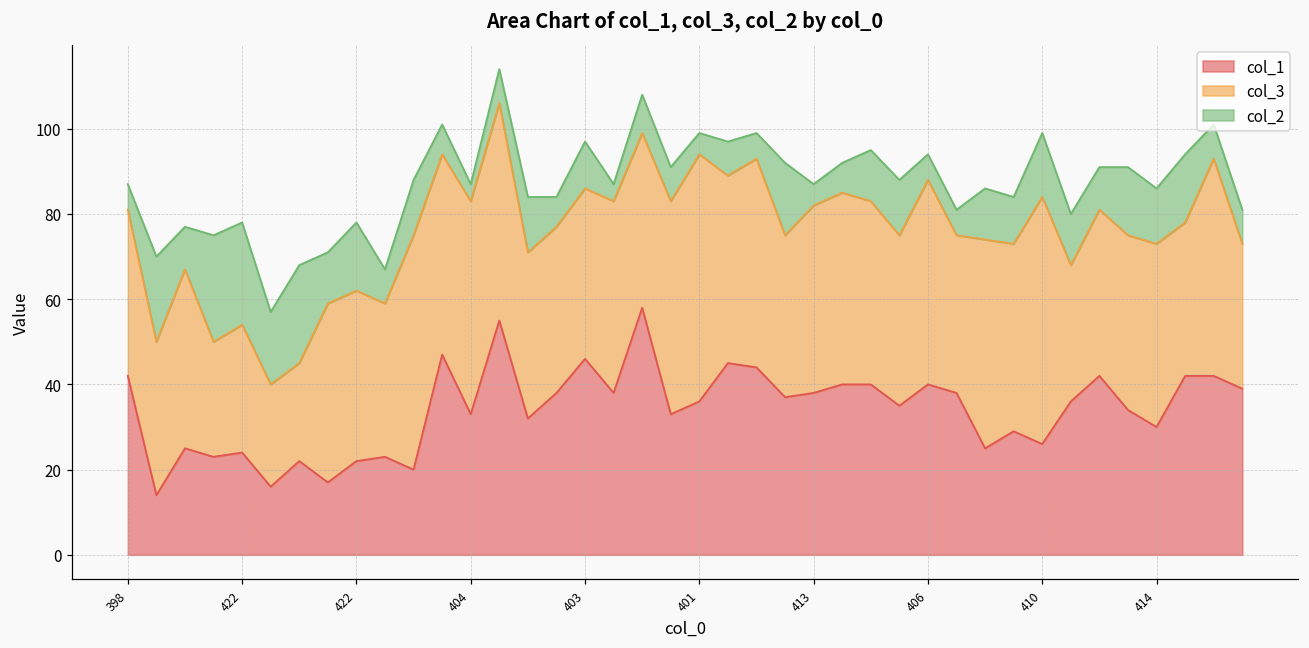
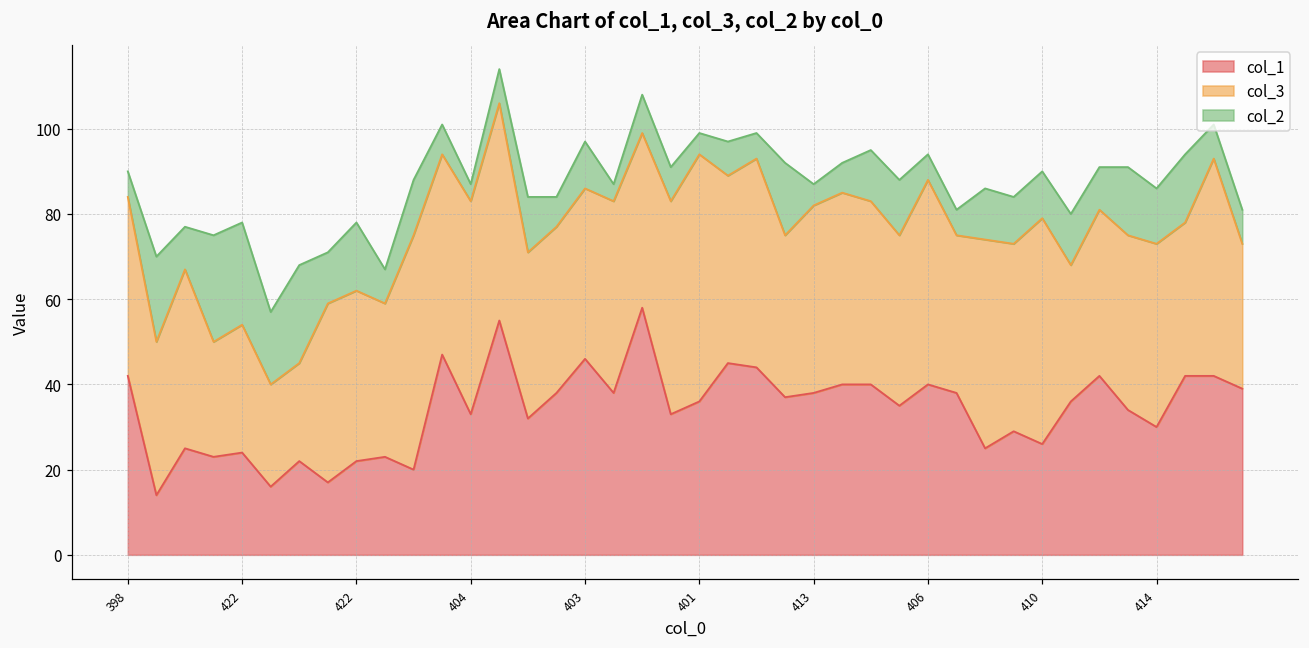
  {
    "col_1": {
      "398": 42,
      "404": 33,
      "410": 26
    },
    "col_3": {
-     "398": 39,
+     "398": 42,
      "404": 50,
-     "410": 58
+     "410": 53
    },
    "col_2": {
      "398": 6,
      "404": 4,
-     "410": 15
+     "410": 11
    }
  }
